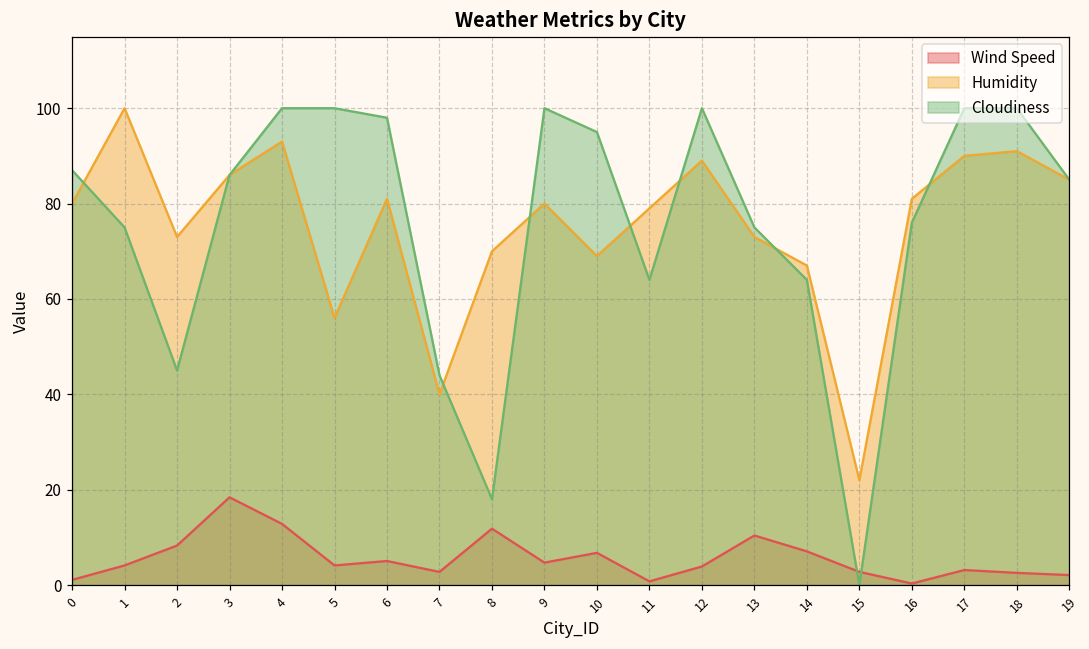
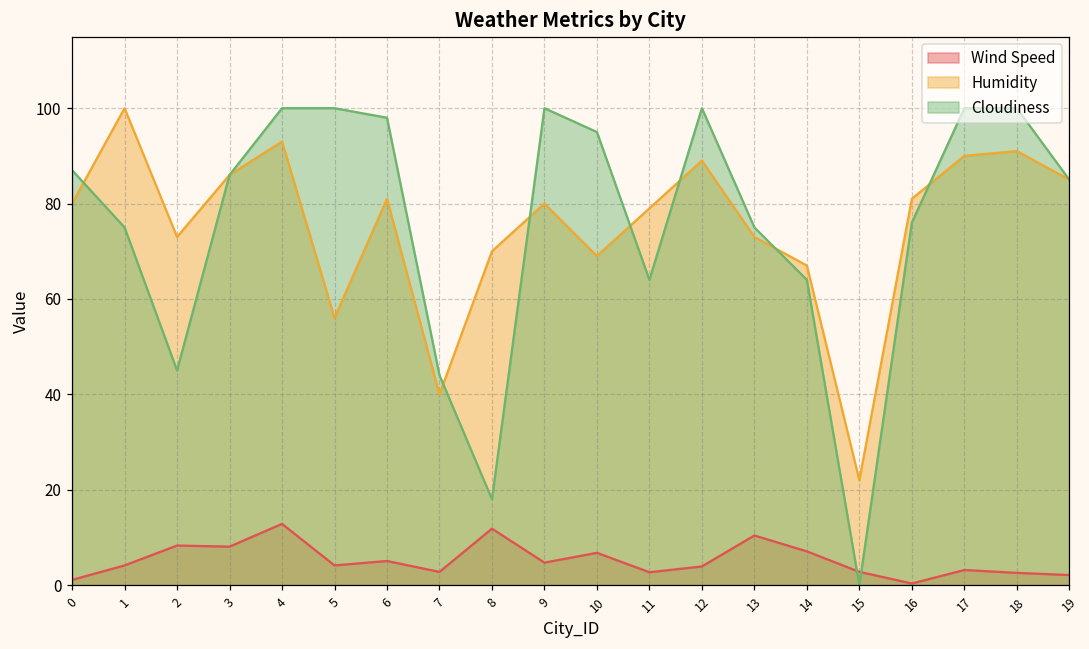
  {
    "Wind Speed": {
      "0": 1,
      "1": 4,
      "2": 8,
-     "3": 18,
+     "3": 8,
      "4": 13,
      "5": 4,
      "6": 5,
      "7": 3,
      "8": 12,
      "9": 5,
      "10": 7,
-     "11": 1,
+     "11": 3,
      "12": 4,
      "13": 10,
      "14": 7,
      "15": 3,
      "16": 0,
      "17": 3,
      "18": 3,
      "19": 2
    },
    "Humidity": {
      "0": 80,
      "1": 100,
      "2": 73,
      "4": 93,
      "5": 56,
      "6": 81,
      "7": 40,
      "8": 70,
      "9": 80,
      "10": 69,
      "11": 79,
      "12": 89,
      "13": 73,
      "14": 67,
      "15": 22,
      "16": 81,
      "17": 90,
      "18": 91
    },
    "Cloudiness": {
      "0": 87,
      "1": 75,
      "2": 45,
      "4": 100,
      "5": 100,
      "6": 98,
      "7": 44,
      "8": 18,
      "9": 100,
      "10": 95,
      "11": 64,
      "12": 100,
      "13": 75,
      "14": 64,
      "15": 0,
      "16": 76
    }
  }
